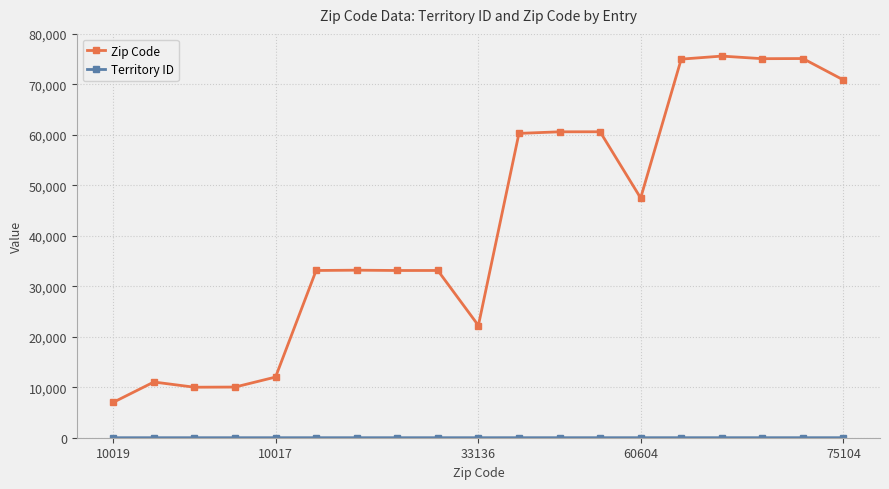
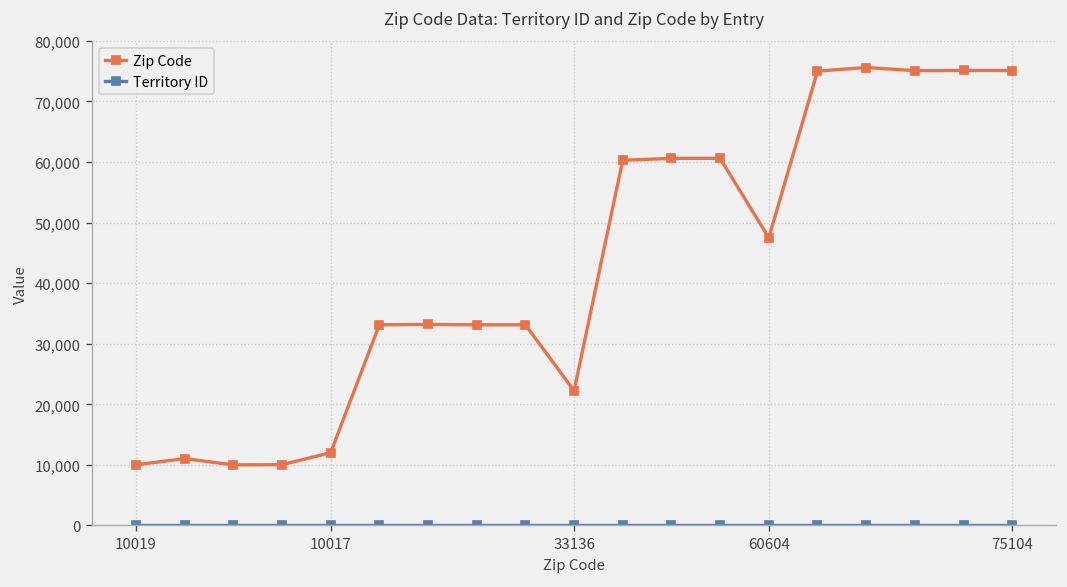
  {
    "Zip Code": {
-     "10019": "7,000",
+     "10019": "10,000",
      "10017": "12,000",
      "33136": "22,000",
      "60604": "47,000",
-     "75104": "71,000"
+     "75104": "75,000"
    },
    "Territory ID": {
      "10019": "0",
      "10017": "0",
      "33136": "0",
      "60604": "0",
      "75104": "0"
    }
  }
